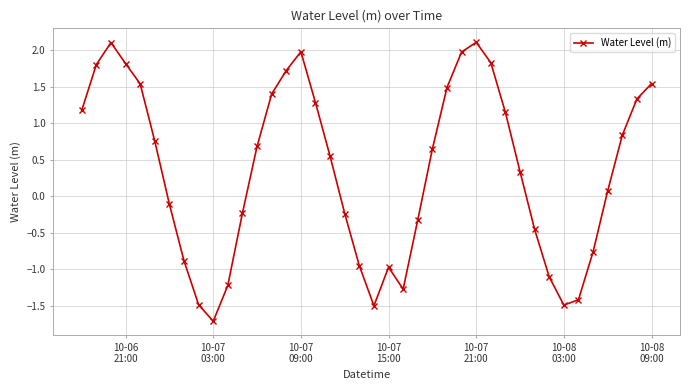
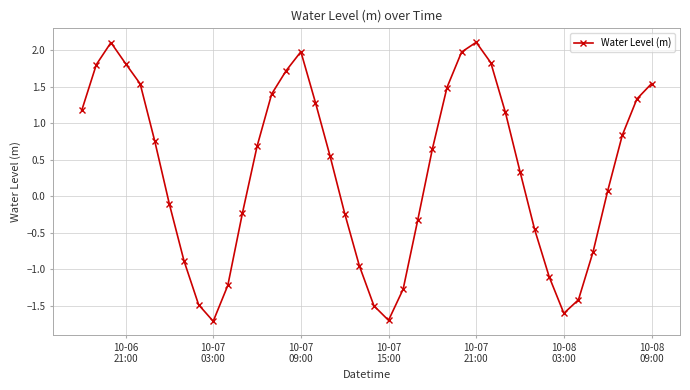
  {
    "10-06 21:00": 1.8,
    "10-07 03:00": -1.7,
    "10-07 09:00": 2.0,
-   "10-07 15:00": -1.0,
+   "10-07 15:00": -1.7,
    "10-07 21:00": 2.1,
-   "10-08 03:00": -1.5,
+   "10-08 03:00": -1.6,
    "10-08 09:00": 1.5
  }
